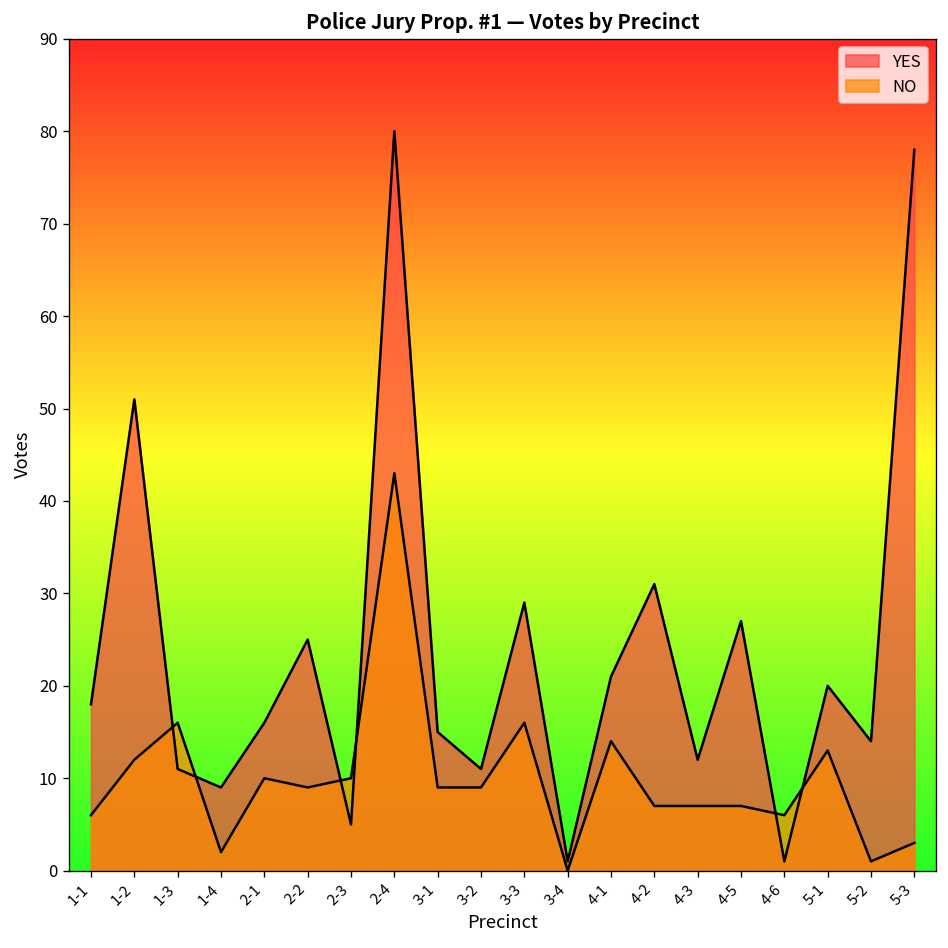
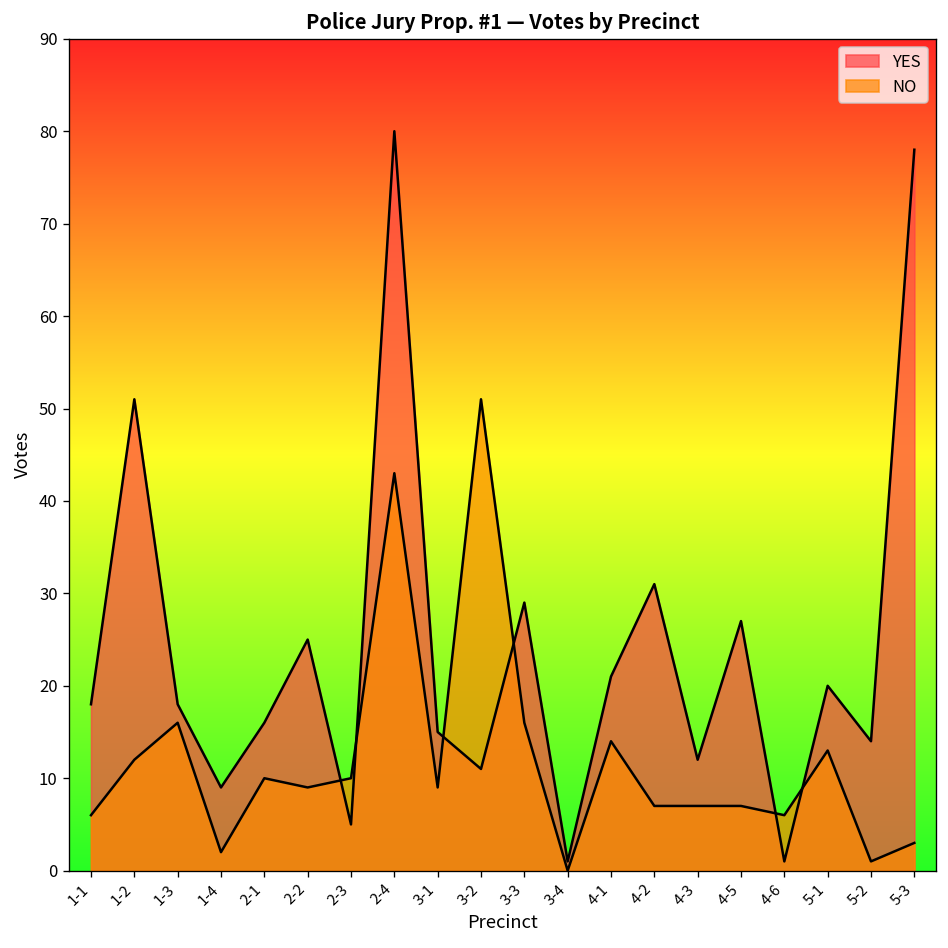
  {
    "YES": {
      "1-1": 18,
      "1-2": 51,
-     "1-3": 11,
+     "1-3": 18,
      "1-4": 9,
      "2-1": 16,
      "2-2": 25,
      "2-3": 5,
      "2-4": 80,
      "3-1": 15,
      "3-2": 11,
      "3-3": 29,
      "3-4": 1,
      "4-1": 21,
      "4-2": 31,
      "4-3": 12,
      "4-5": 27,
      "4-6": 1,
      "5-1": 20,
      "5-2": 14,
      "5-3": 78
    },
    "NO": {
      "1-1": 6,
      "1-2": 12,
      "1-3": 16,
      "1-4": 2,
      "2-1": 10,
      "2-2": 9,
      "2-3": 10,
      "2-4": 43,
      "3-1": 9,
-     "3-2": 9,
+     "3-2": 51,
      "3-3": 16,
      "3-4": 0,
      "4-1": 14,
      "4-2": 7,
      "4-3": 7,
      "4-5": 7,
      "4-6": 6,
      "5-1": 13,
      "5-2": 1,
      "5-3": 3
    }
  }
